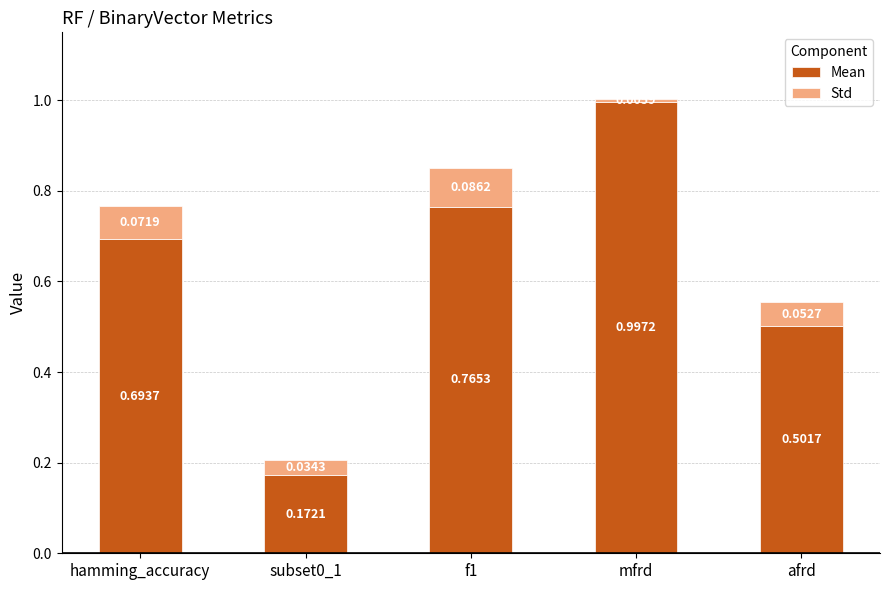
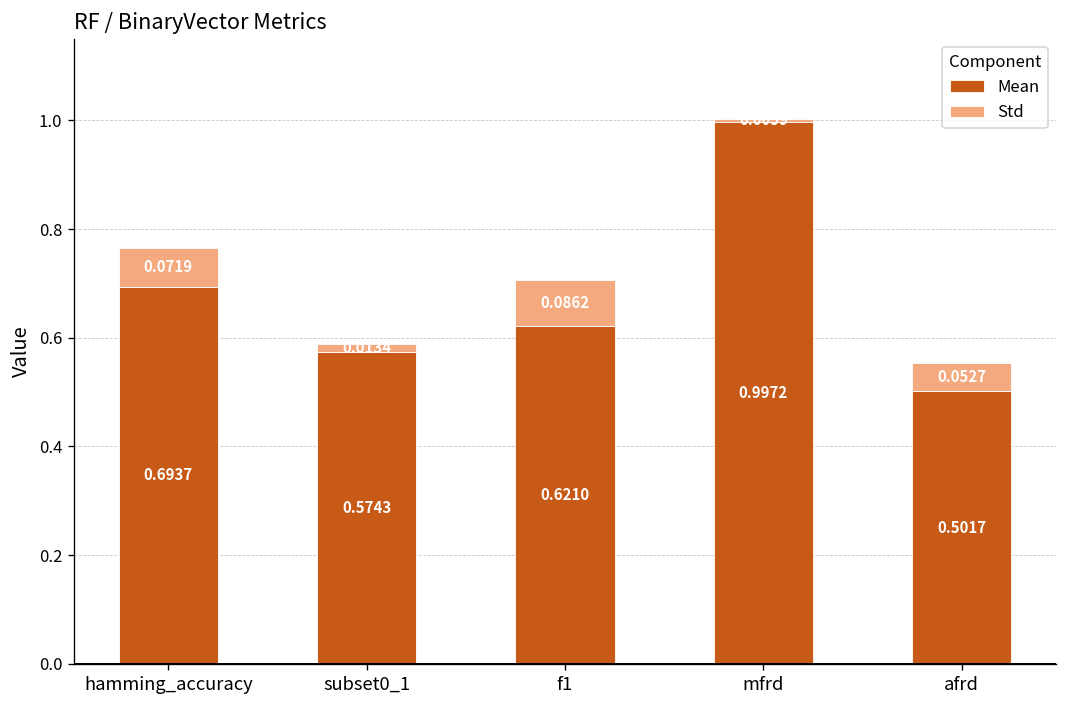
  {
    "Mean": {
      "hamming_accuracy": 0.6937,
-     "subset0_1": 0.1721,
-     "f1": 0.7653,
+     "subset0_1": 0.5743,
+     "f1": 0.6210,
      "mfrd": 0.9972,
      "afrd": 0.5017
    },
    "Std": {
      "hamming_accuracy": 0.0719,
-     "subset0_1": 0.0343,
+     "subset0_1": 0.0134,
      "f1": 0.0862,
      "afrd": 0.0527
    }
  }
